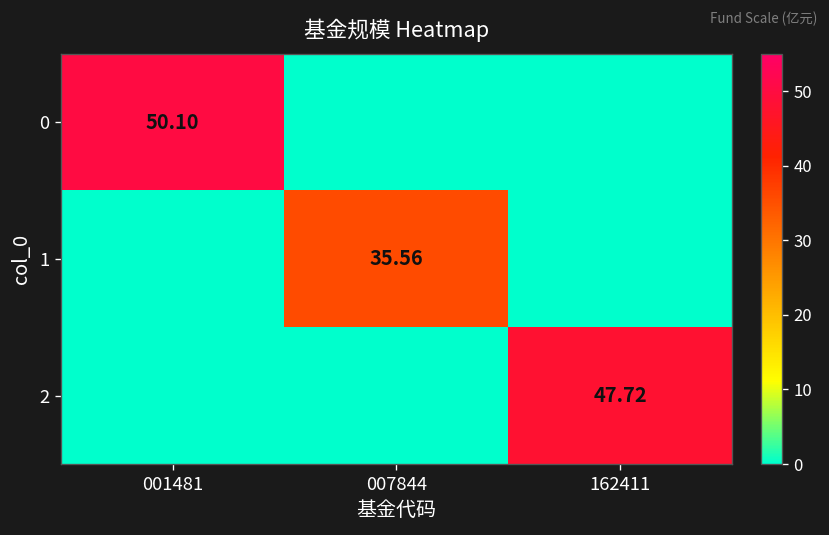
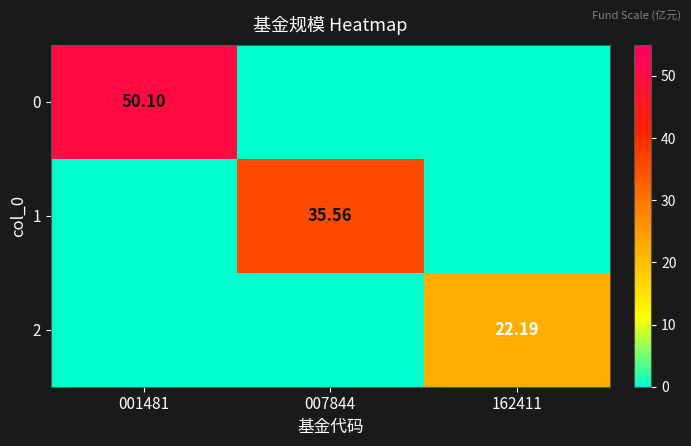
  {
    "0": {
      "001481": 50.10
    },
    "1": {
      "007844": 35.56
    },
    "2": {
-     "162411": 47.72
+     "162411": 22.19
    }
  }
